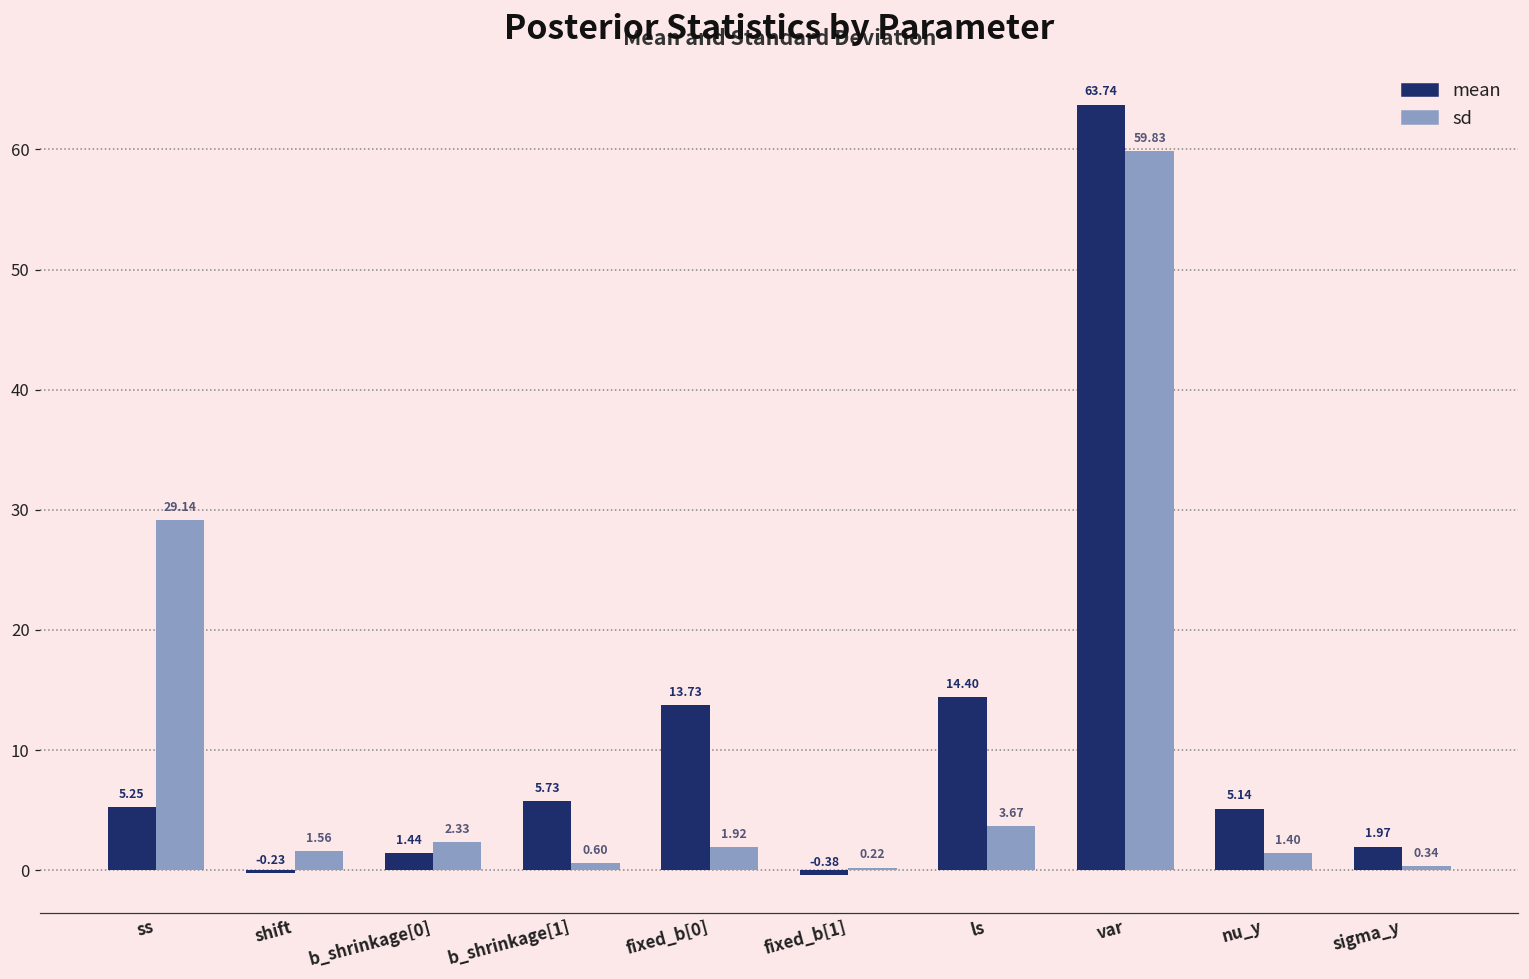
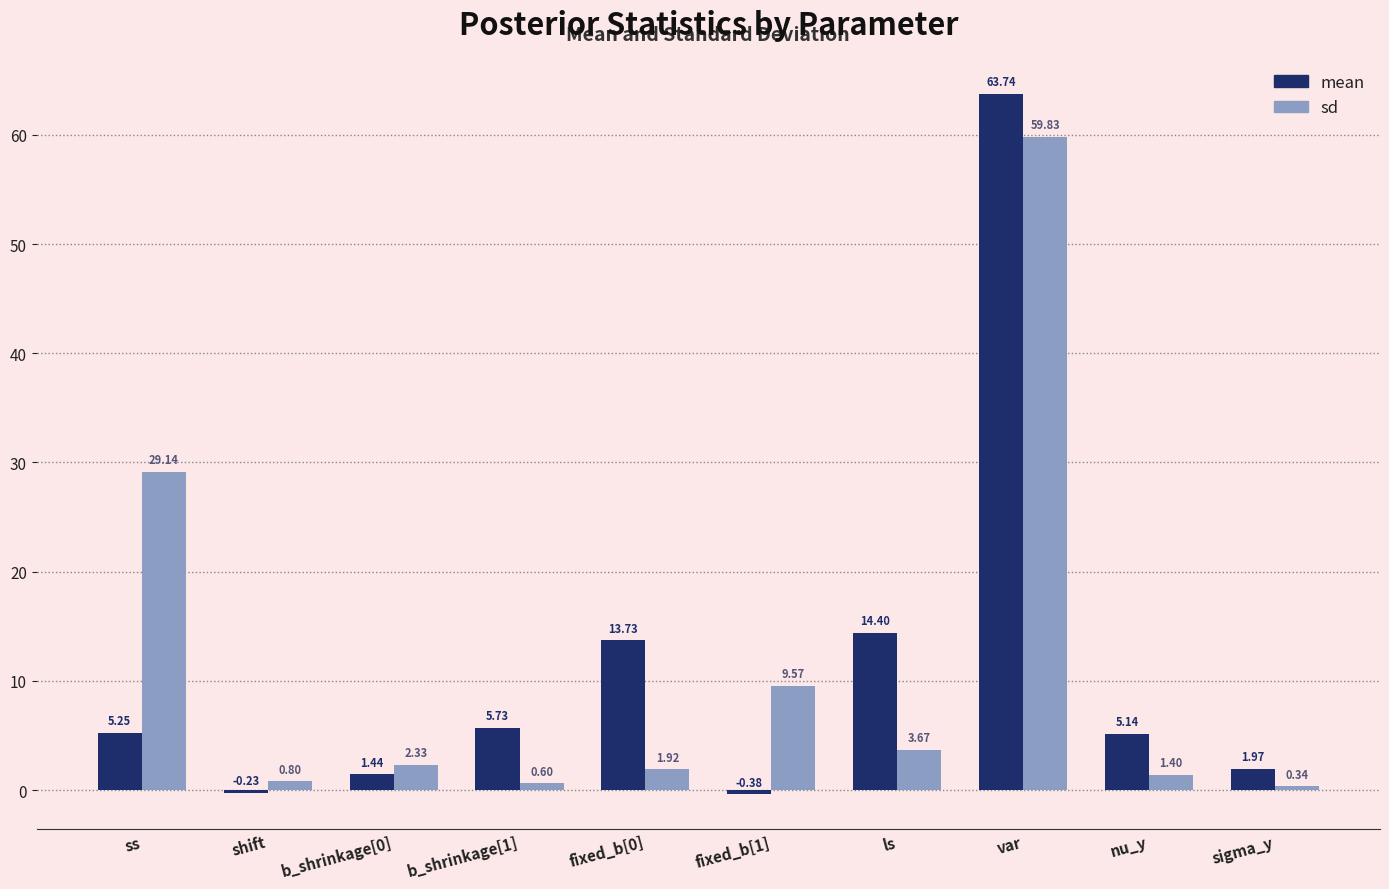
  {
    "mean": {
      "ss": 5.25,
      "shift": -0.23,
      "b_shrinkage[0]": 1.44,
      "b_shrinkage[1]": 5.73,
      "fixed_b[0]": 13.73,
      "fixed_b[1]": -0.38,
      "ls": 14.40,
      "var": 63.74,
      "nu_y": 5.14,
      "sigma_y": 1.97
    },
    "sd": {
      "ss": 29.14,
-     "shift": 1.56,
+     "shift": 0.80,
      "b_shrinkage[0]": 2.33,
      "b_shrinkage[1]": 0.60,
      "fixed_b[0]": 1.92,
-     "fixed_b[1]": 0.22,
+     "fixed_b[1]": 9.57,
      "ls": 3.67,
      "var": 59.83,
      "nu_y": 1.40,
      "sigma_y": 0.34
    }
  }
